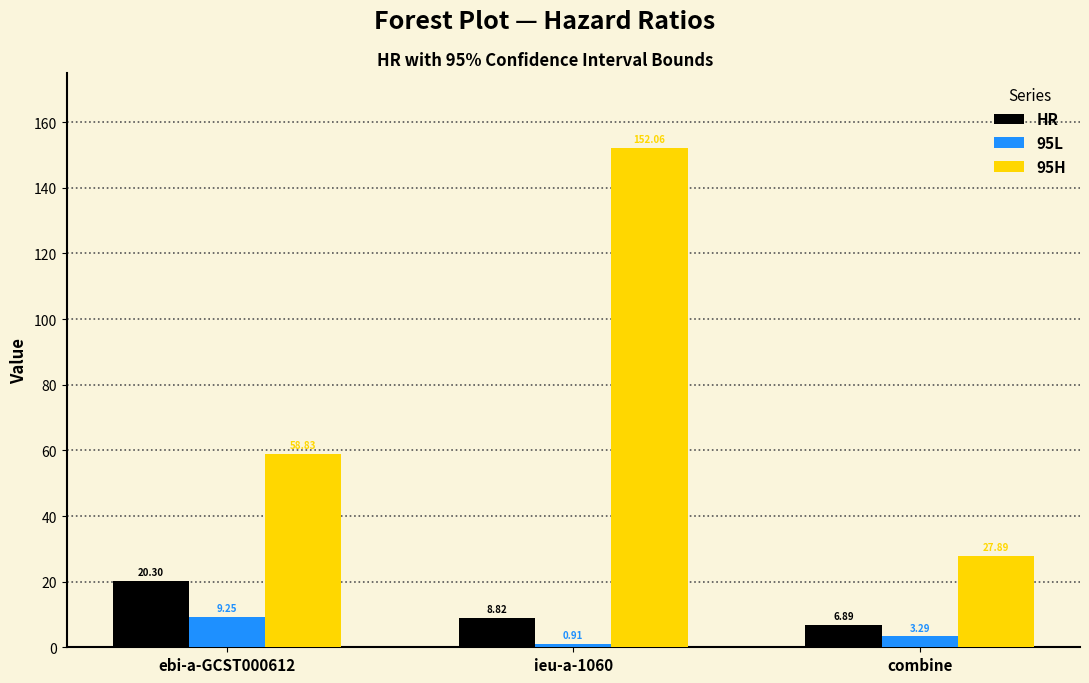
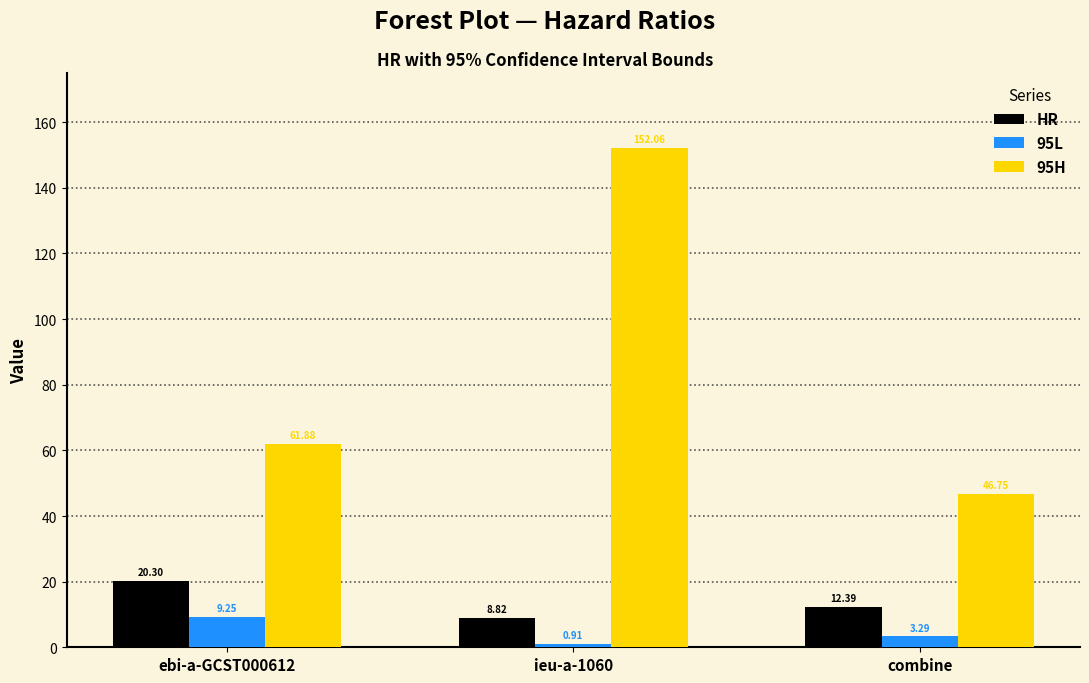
  {
    "HR": {
      "ebi-a-GCST000612": 20.30,
      "ieu-a-1060": 8.82,
-     "combine": 6.89
+     "combine": 12.39
    },
    "95L": {
      "ebi-a-GCST000612": 9.25,
      "ieu-a-1060": 0.91,
      "combine": 3.29
    },
    "95H": {
-     "ebi-a-GCST000612": 58.83,
+     "ebi-a-GCST000612": 61.88,
      "ieu-a-1060": 152.06,
-     "combine": 27.89
+     "combine": 46.75
    }
  }
